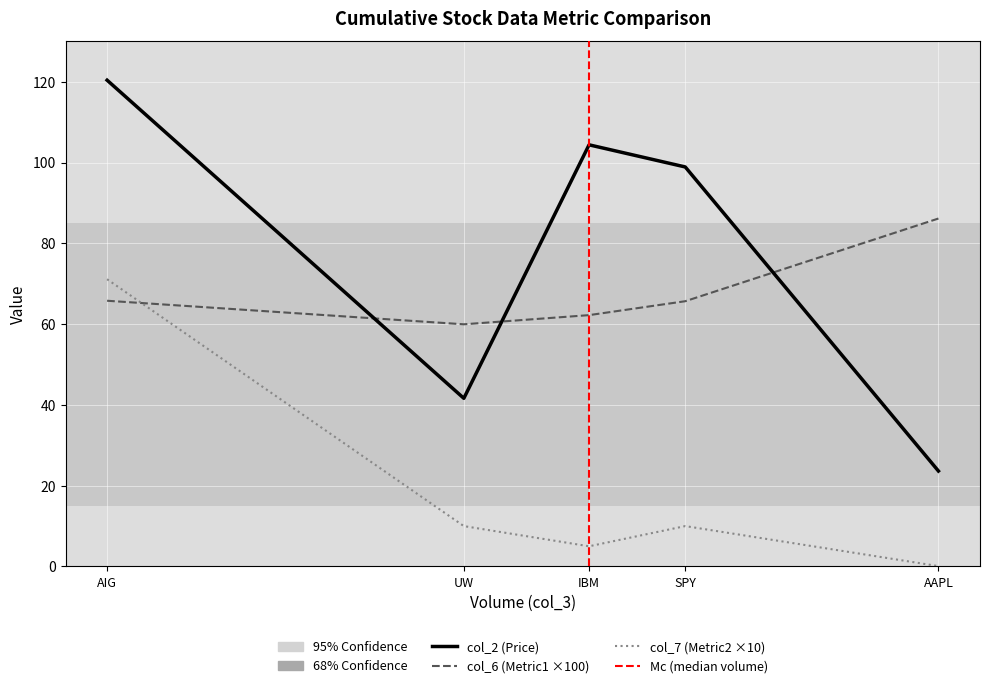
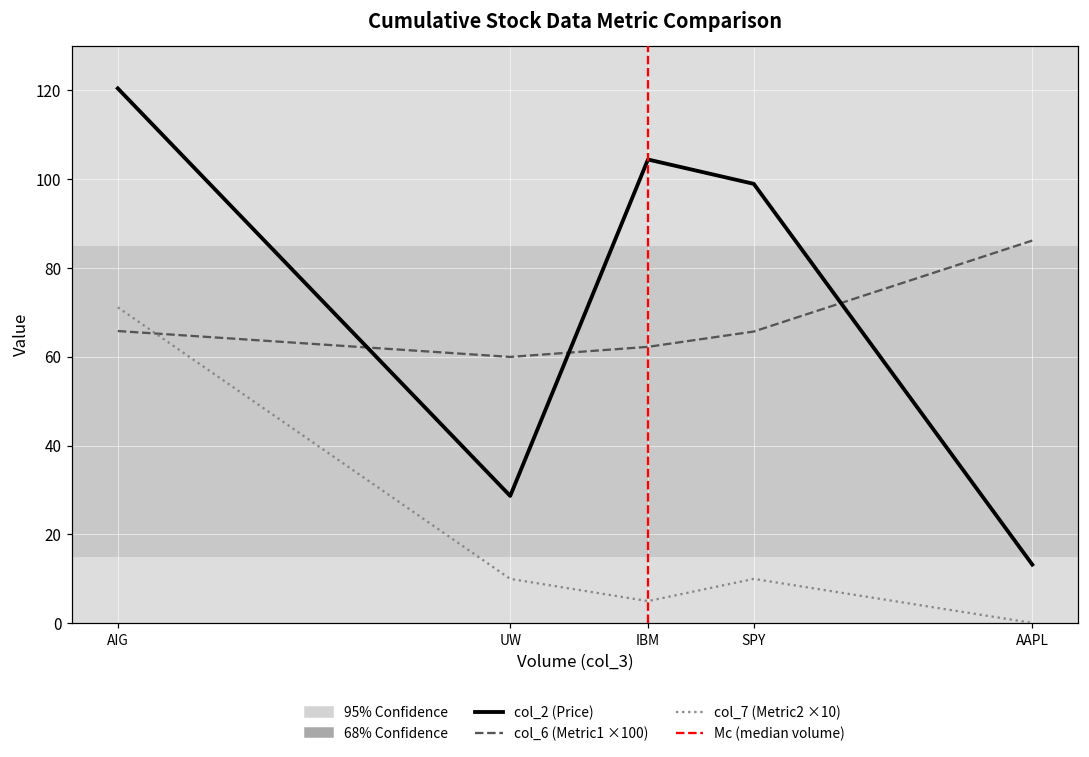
  {
    "col_2 (Price)": {
      "AIG": 120,
-     "UW": 42,
+     "UW": 29,
      "IBM": 104,
      "SPY": 99,
-     "AAPL": 24
+     "AAPL": 13
    },
    "col_6 (Metric1 ×100)": {
      "AIG": 66,
      "UW": 60,
      "IBM": 62,
      "SPY": 66,
      "AAPL": 86
    },
    "col_7 (Metric2 ×10)": {
      "AIG": 71,
      "UW": 10,
      "IBM": 5,
      "SPY": 10,
      "AAPL": 0
    }
  }
